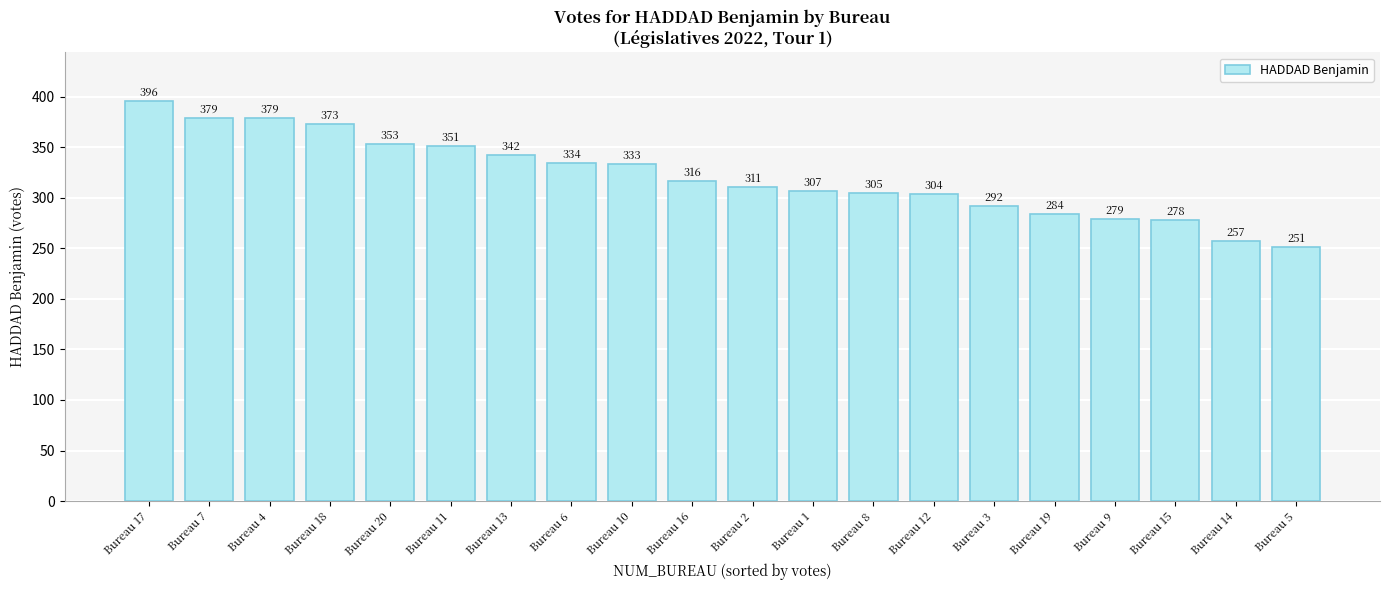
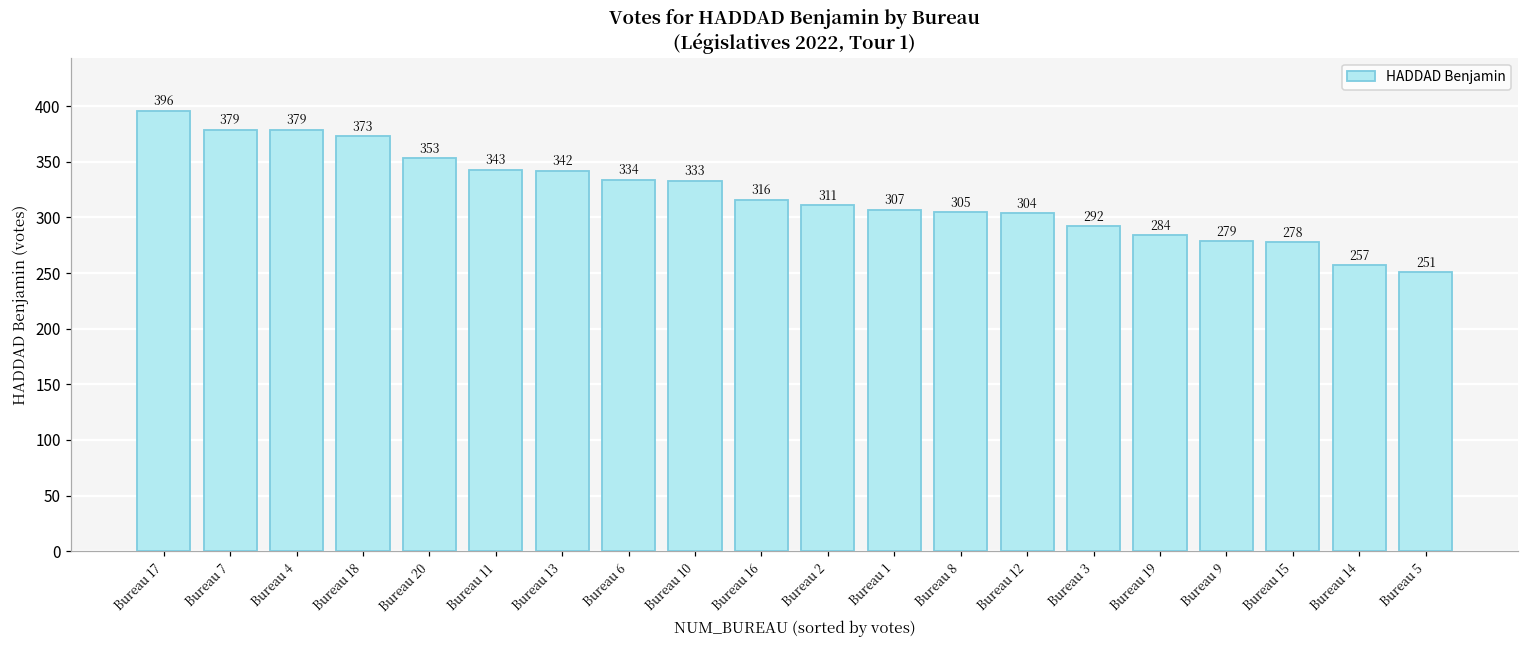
  {
    "Bureau 17": 396,
    "Bureau 7": 379,
    "Bureau 4": 379,
    "Bureau 18": 373,
    "Bureau 20": 353,
-   "Bureau 11": 351,
+   "Bureau 11": 343,
    "Bureau 13": 342,
    "Bureau 6": 334,
    "Bureau 10": 333,
    "Bureau 16": 316,
    "Bureau 2": 311,
    "Bureau 1": 307,
    "Bureau 8": 305,
    "Bureau 12": 304,
    "Bureau 3": 292,
    "Bureau 19": 284,
    "Bureau 9": 279,
    "Bureau 15": 278,
    "Bureau 14": 257,
    "Bureau 5": 251
  }
